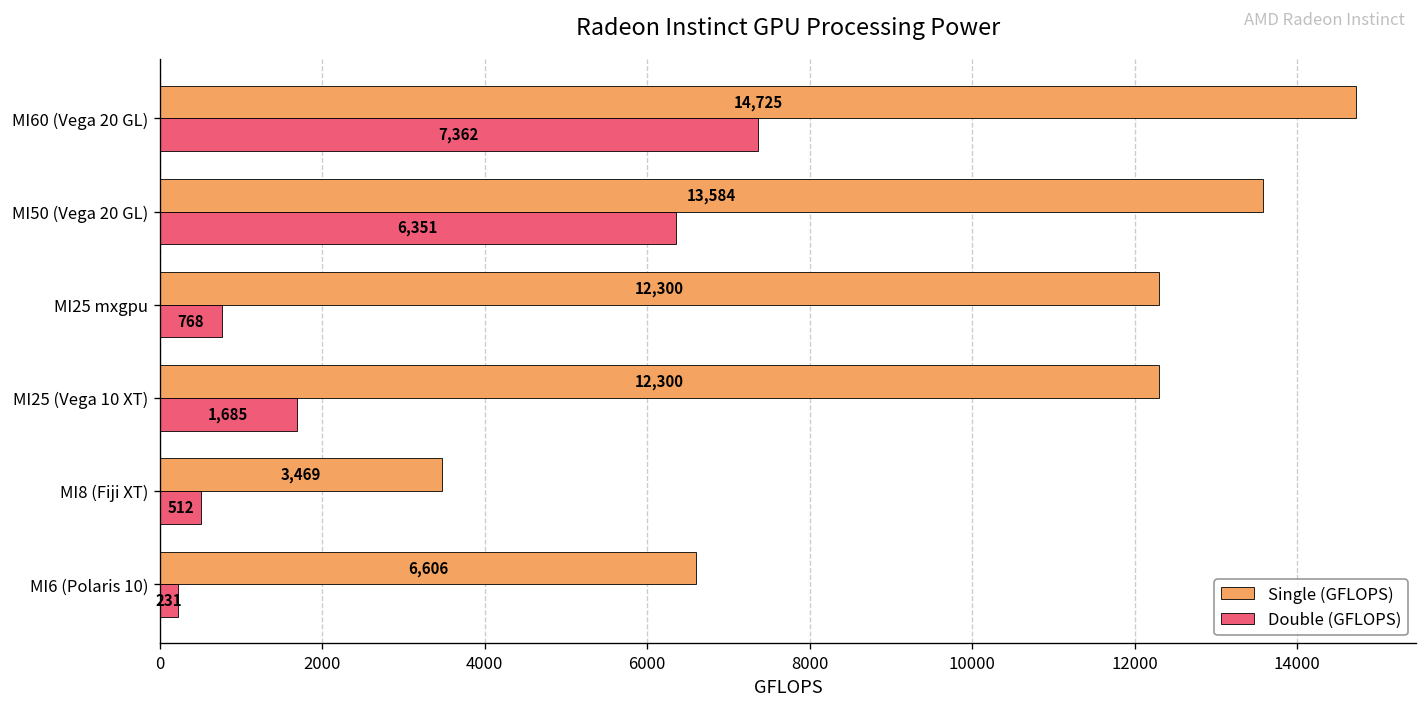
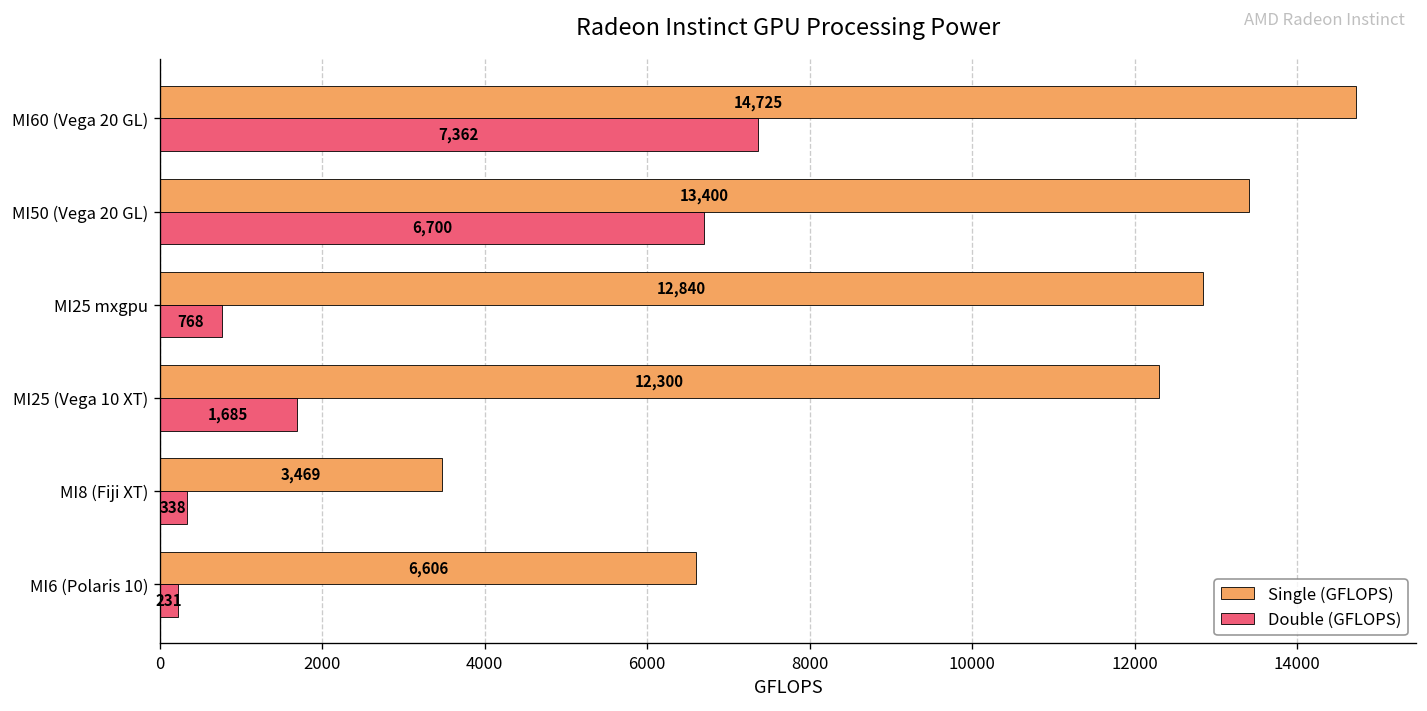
  {
    "Single (GFLOPS)": {
      "MI60 (Vega 20 GL)": "14,725",
-     "MI50 (Vega 20 GL)": "13,584",
-     "MI25 mxgpu": "12,300",
+     "MI50 (Vega 20 GL)": "13,400",
+     "MI25 mxgpu": "12,840",
      "MI25 (Vega 10 XT)": "12,300",
      "MI8 (Fiji XT)": "3,469",
      "MI6 (Polaris 10)": "6,606"
    },
    "Double (GFLOPS)": {
      "MI60 (Vega 20 GL)": "7,362",
-     "MI50 (Vega 20 GL)": "6,351",
+     "MI50 (Vega 20 GL)": "6,700",
      "MI25 mxgpu": "768",
      "MI25 (Vega 10 XT)": "1,685",
-     "MI8 (Fiji XT)": "512",
+     "MI8 (Fiji XT)": "338",
      "MI6 (Polaris 10)": "231"
    }
  }
